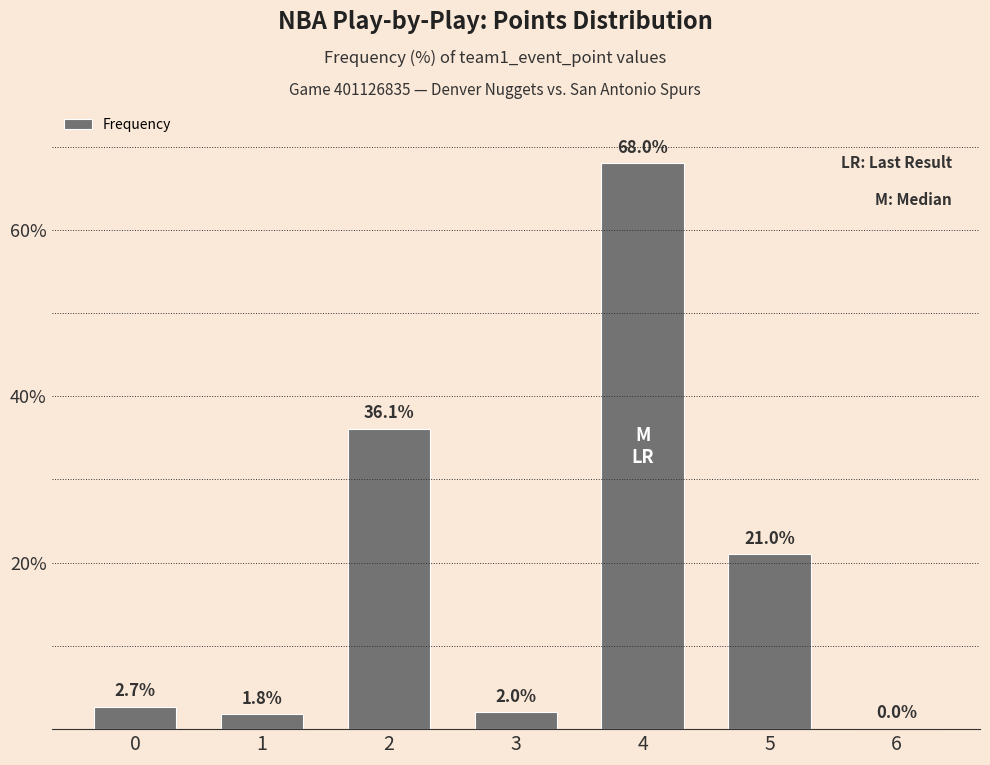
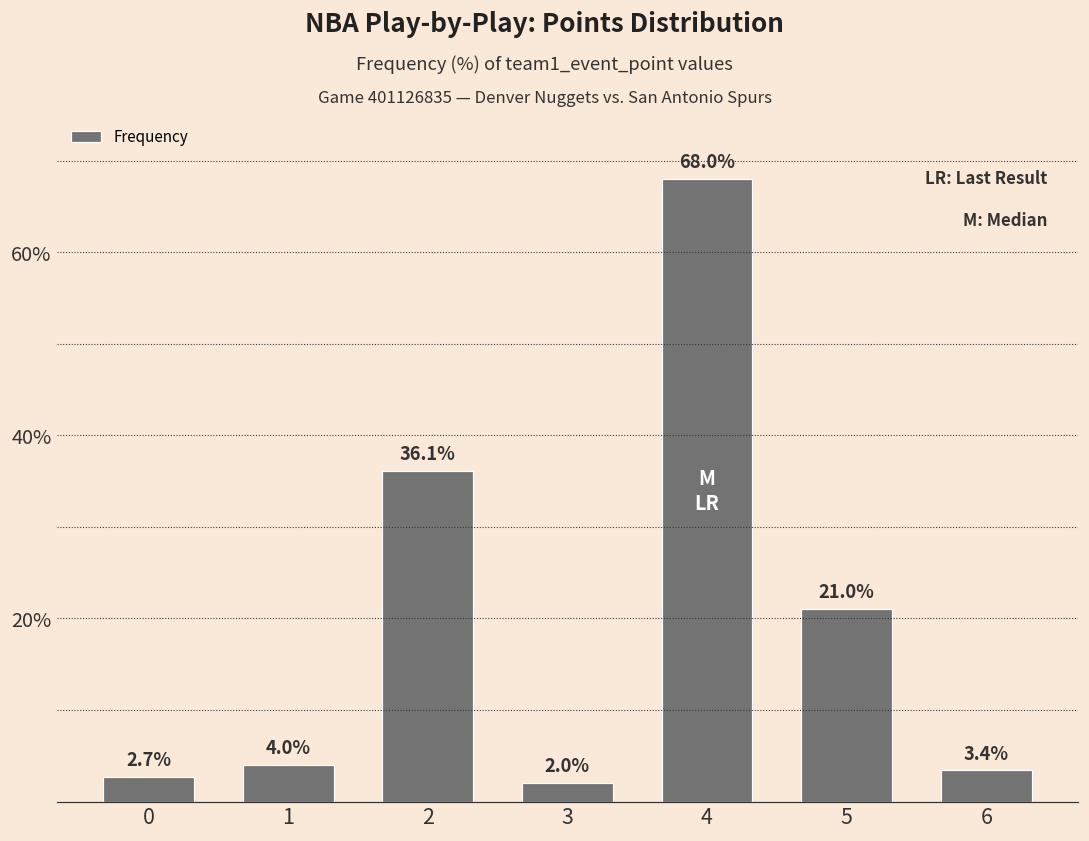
  {
    "0": "2.7%",
-   "1": "1.8%",
+   "1": "4.0%",
    "2": "36.1%",
    "3": "2.0%",
    "4": "68.0%",
    "5": "21.0%",
-   "6": "0.0%"
+   "6": "3.4%"
  }
